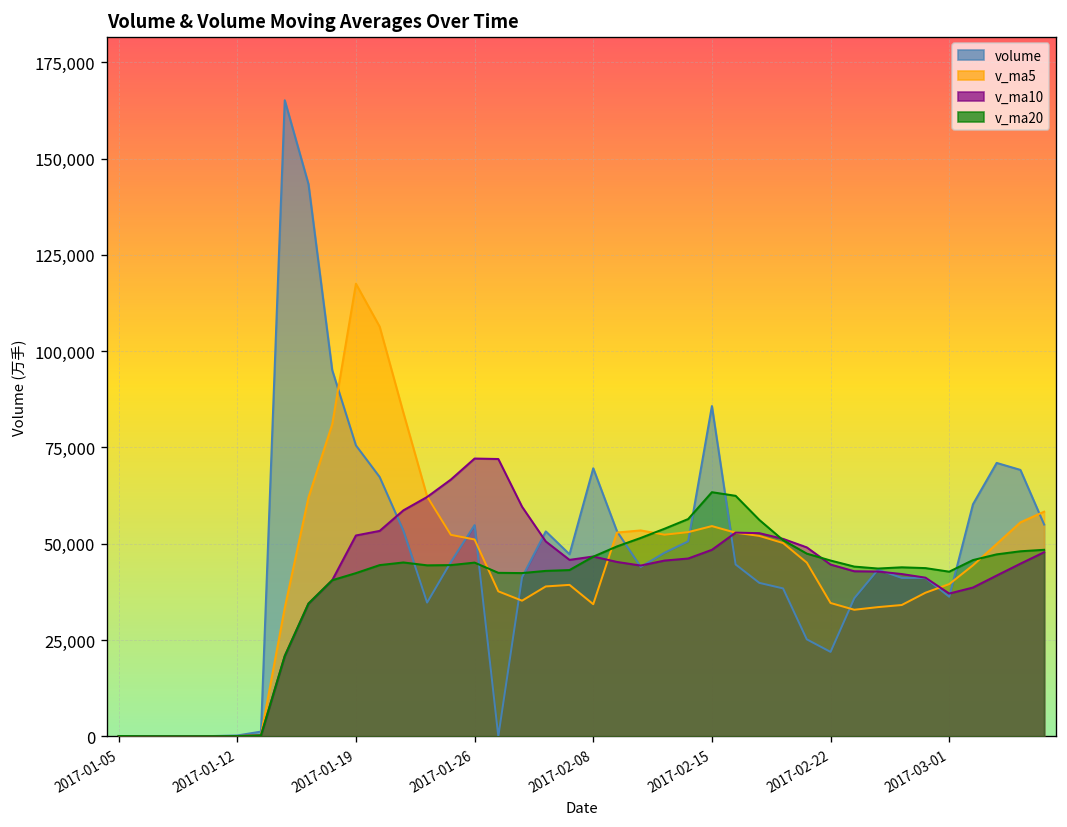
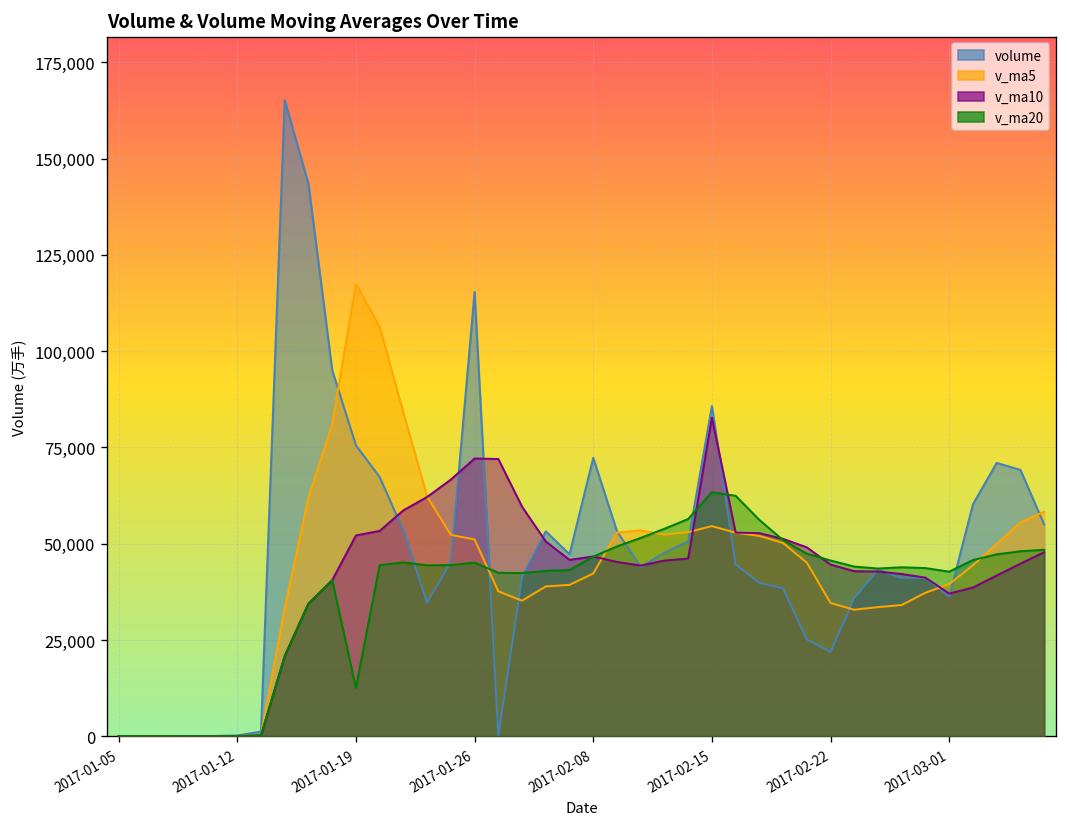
  {
    "volume": {
      "2017-01-19": "76,000",
-     "2017-01-26": "55,000",
-     "2017-02-08": "70,000",
+     "2017-01-26": "115,000",
+     "2017-02-08": "72,000",
      "2017-02-15": "86,000",
      "2017-02-22": "22,000",
      "2017-03-01": "36,000"
    },
    "v_ma5": {
      "2017-01-19": "118,000",
      "2017-01-26": "51,000",
-     "2017-02-08": "34,000",
+     "2017-02-08": "42,000",
      "2017-02-15": "55,000",
      "2017-02-22": "35,000",
      "2017-03-01": "40,000"
    },
    "v_ma10": {
      "2017-01-19": "52,000",
      "2017-01-26": "72,000",
-     "2017-02-15": "48,000",
+     "2017-02-15": "83,000",
      "2017-02-22": "45,000",
      "2017-03-01": "37,000"
    },
    "v_ma20": {
-     "2017-01-19": "42,000",
+     "2017-01-19": "13,000",
      "2017-01-26": "45,000",
      "2017-02-15": "63,000",
      "2017-02-22": "46,000",
      "2017-03-01": "43,000"
    }
  }
